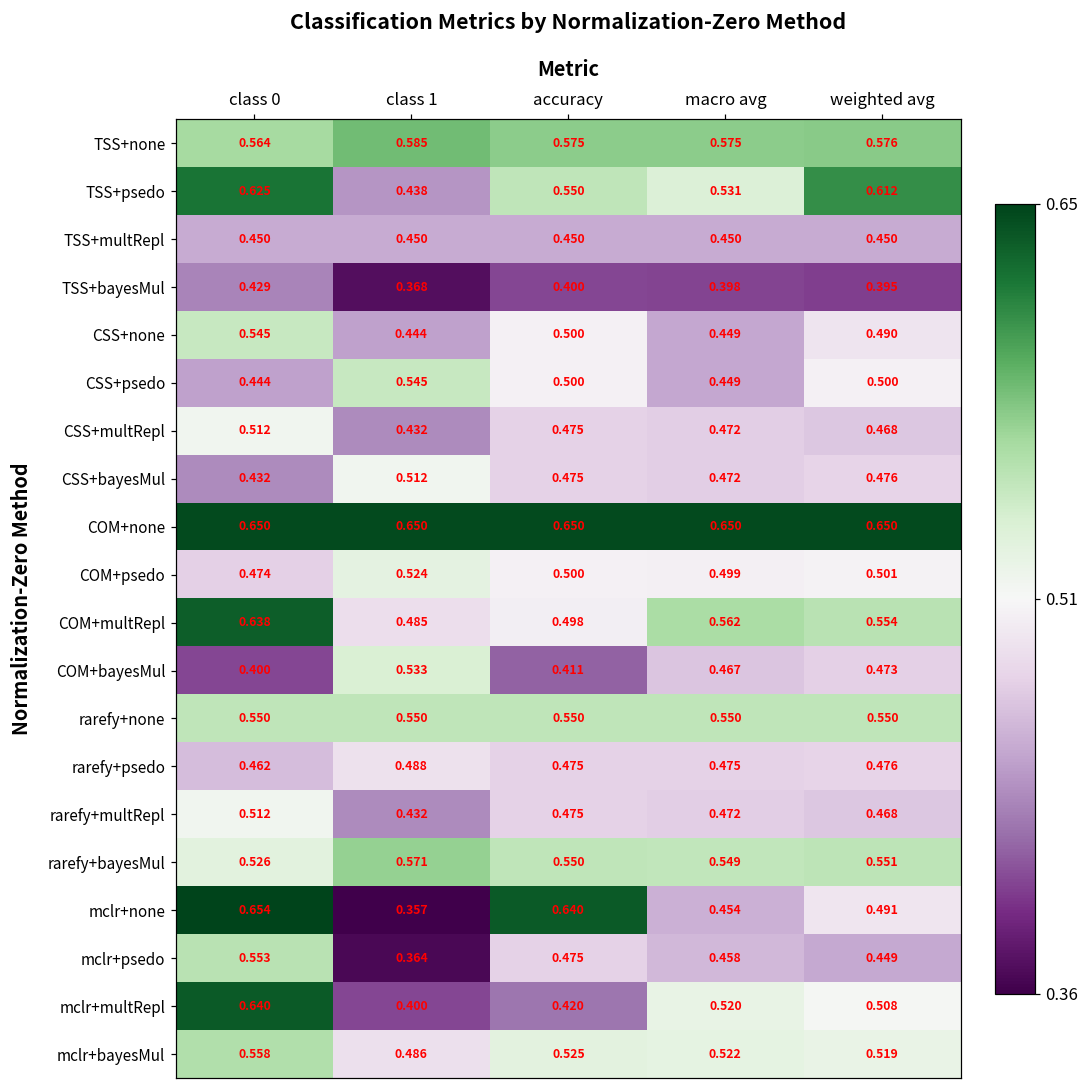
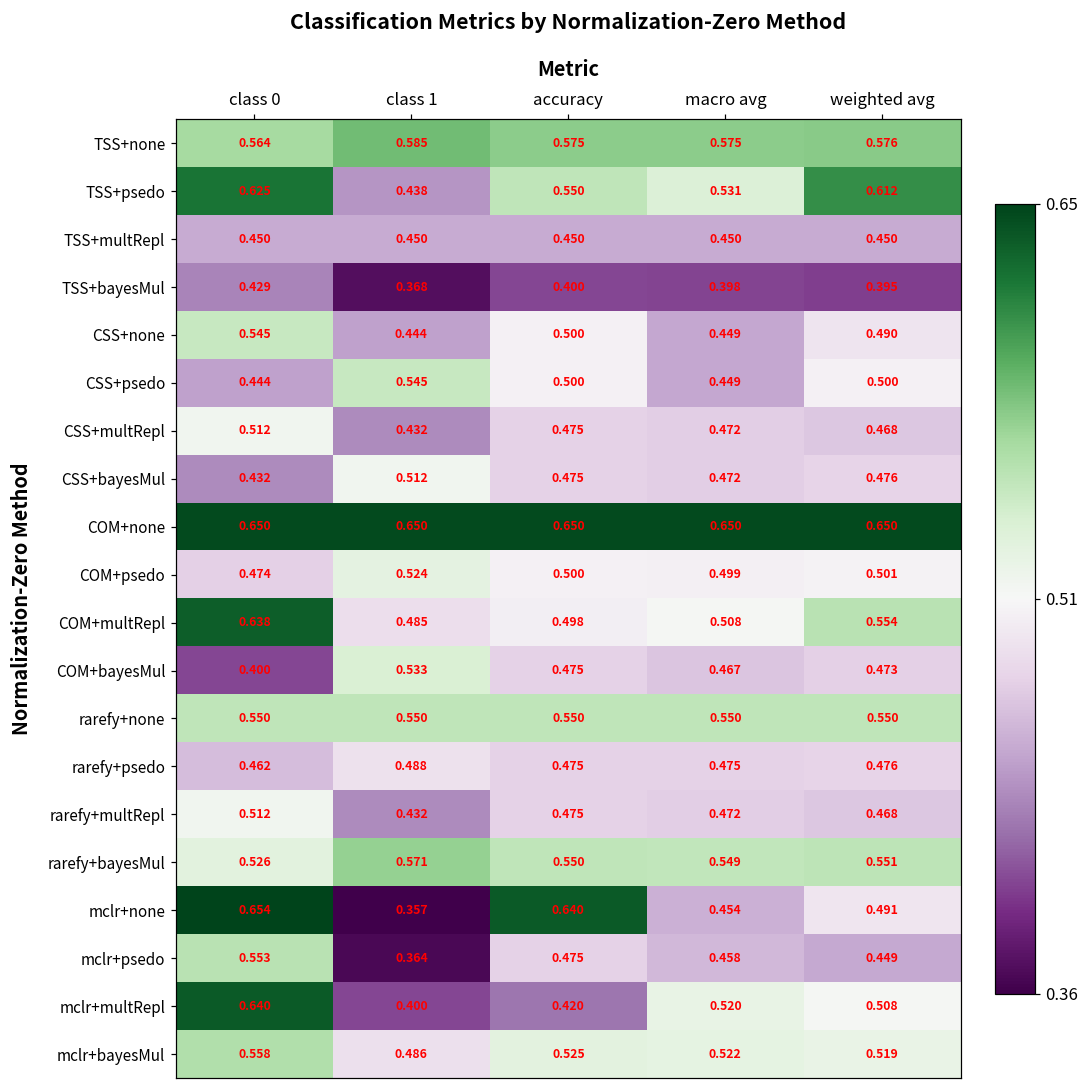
  {
    "TSS+none": {
      "class 0": 0.564,
      "class 1": 0.585,
      "accuracy": 0.575,
      "macro avg": 0.575,
      "weighted avg": 0.576
    },
    "TSS+psedo": {
      "class 0": 0.625,
      "class 1": 0.438,
      "accuracy": 0.550,
      "macro avg": 0.531,
      "weighted avg": 0.612
    },
    "TSS+multRepl": {
      "class 0": 0.450,
      "class 1": 0.450,
      "accuracy": 0.450,
      "macro avg": 0.450,
      "weighted avg": 0.450
    },
    "TSS+bayesMul": {
      "class 0": 0.429,
      "class 1": 0.368,
      "accuracy": 0.400,
      "macro avg": 0.398,
      "weighted avg": 0.395
    },
    "CSS+none": {
      "class 0": 0.545,
      "class 1": 0.444,
      "accuracy": 0.500,
      "macro avg": 0.449,
      "weighted avg": 0.490
    },
    "CSS+psedo": {
      "class 0": 0.444,
      "class 1": 0.545,
      "accuracy": 0.500,
      "macro avg": 0.449,
      "weighted avg": 0.500
    },
    "CSS+multRepl": {
      "class 0": 0.512,
      "class 1": 0.432,
      "accuracy": 0.475,
      "macro avg": 0.472,
      "weighted avg": 0.468
    },
    "CSS+bayesMul": {
      "class 0": 0.432,
      "class 1": 0.512,
      "accuracy": 0.475,
      "macro avg": 0.472,
      "weighted avg": 0.476
    },
    "COM+none": {
      "class 0": 0.650,
      "class 1": 0.650,
      "accuracy": 0.650,
      "macro avg": 0.650,
      "weighted avg": 0.650
    },
    "COM+psedo": {
      "class 0": 0.474,
      "class 1": 0.524,
      "accuracy": 0.500,
      "macro avg": 0.499,
      "weighted avg": 0.501
    },
    "COM+multRepl": {
      "class 0": 0.638,
      "class 1": 0.485,
      "accuracy": 0.498,
-     "macro avg": 0.562,
+     "macro avg": 0.508,
      "weighted avg": 0.554
    },
    "COM+bayesMul": {
      "class 0": 0.400,
      "class 1": 0.533,
-     "accuracy": 0.411,
+     "accuracy": 0.475,
      "macro avg": 0.467,
      "weighted avg": 0.473
    },
    "rarefy+none": {
      "class 0": 0.550,
      "class 1": 0.550,
      "accuracy": 0.550,
      "macro avg": 0.550,
      "weighted avg": 0.550
    },
    "rarefy+psedo": {
      "class 0": 0.462,
      "class 1": 0.488,
      "accuracy": 0.475,
      "macro avg": 0.475,
      "weighted avg": 0.476
    },
    "rarefy+multRepl": {
      "class 0": 0.512,
      "class 1": 0.432,
      "accuracy": 0.475,
      "macro avg": 0.472,
      "weighted avg": 0.468
    },
    "rarefy+bayesMul": {
      "class 0": 0.526,
      "class 1": 0.571,
      "accuracy": 0.550,
      "macro avg": 0.549,
      "weighted avg": 0.551
    },
    "mclr+none": {
      "class 0": 0.654,
      "class 1": 0.357,
      "accuracy": 0.640,
      "macro avg": 0.454,
      "weighted avg": 0.491
    },
    "mclr+psedo": {
      "class 0": 0.553,
      "class 1": 0.364,
      "accuracy": 0.475,
      "macro avg": 0.458,
      "weighted avg": 0.449
    },
    "mclr+multRepl": {
      "class 0": 0.640,
      "class 1": 0.400,
      "accuracy": 0.420,
      "macro avg": 0.520,
      "weighted avg": 0.508
    },
    "mclr+bayesMul": {
      "class 0": 0.558,
      "class 1": 0.486,
      "accuracy": 0.525,
      "macro avg": 0.522,
      "weighted avg": 0.519
    }
  }
